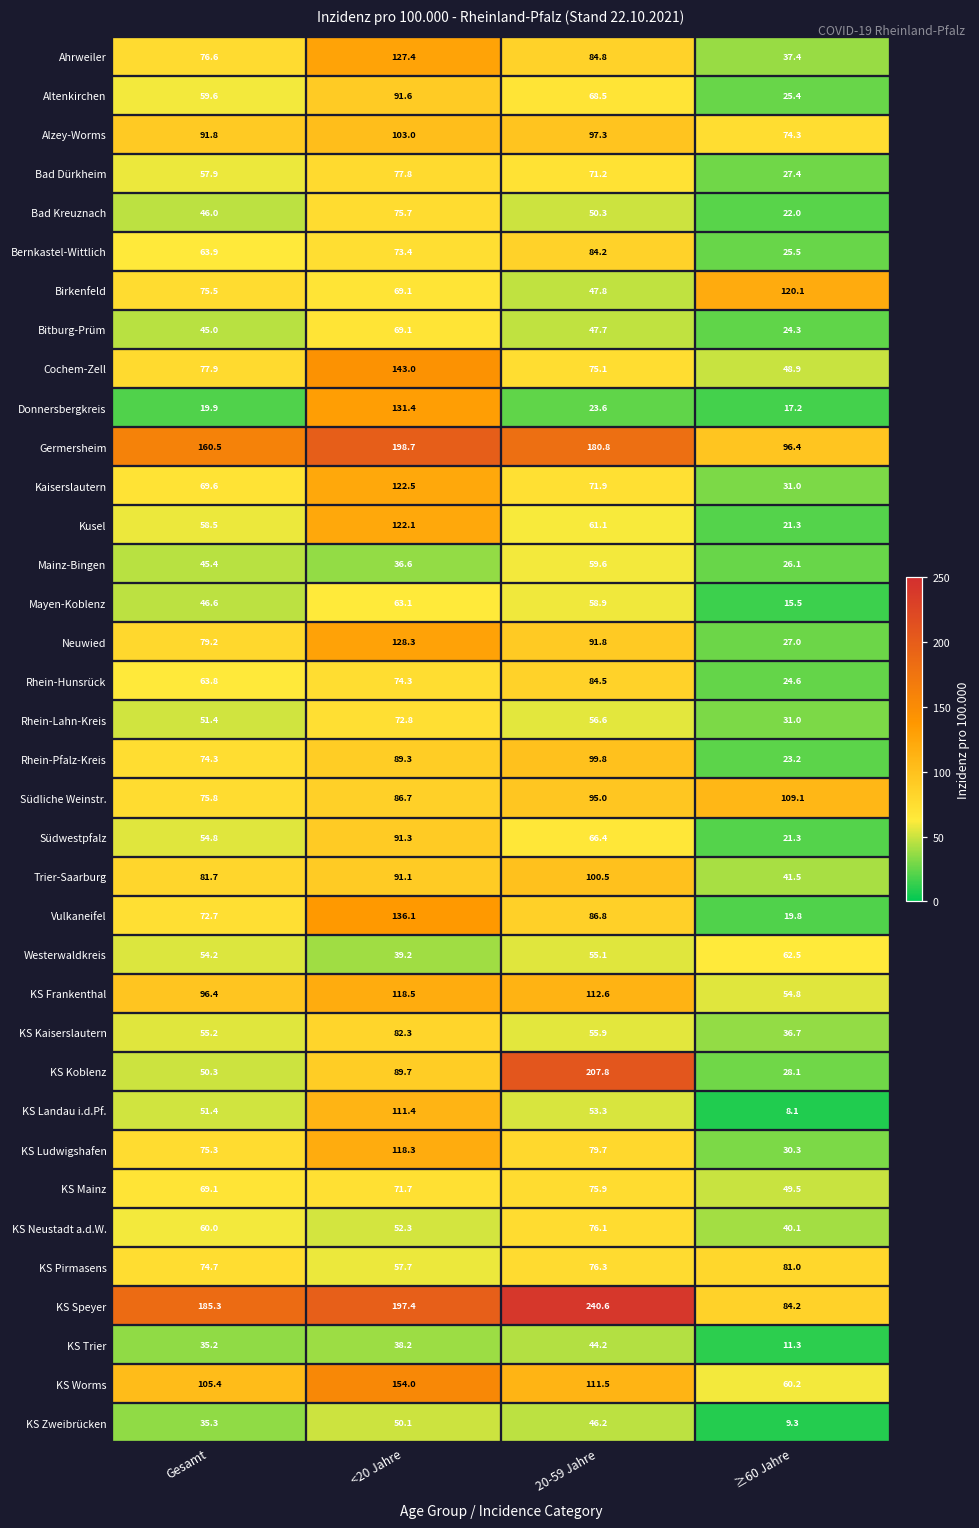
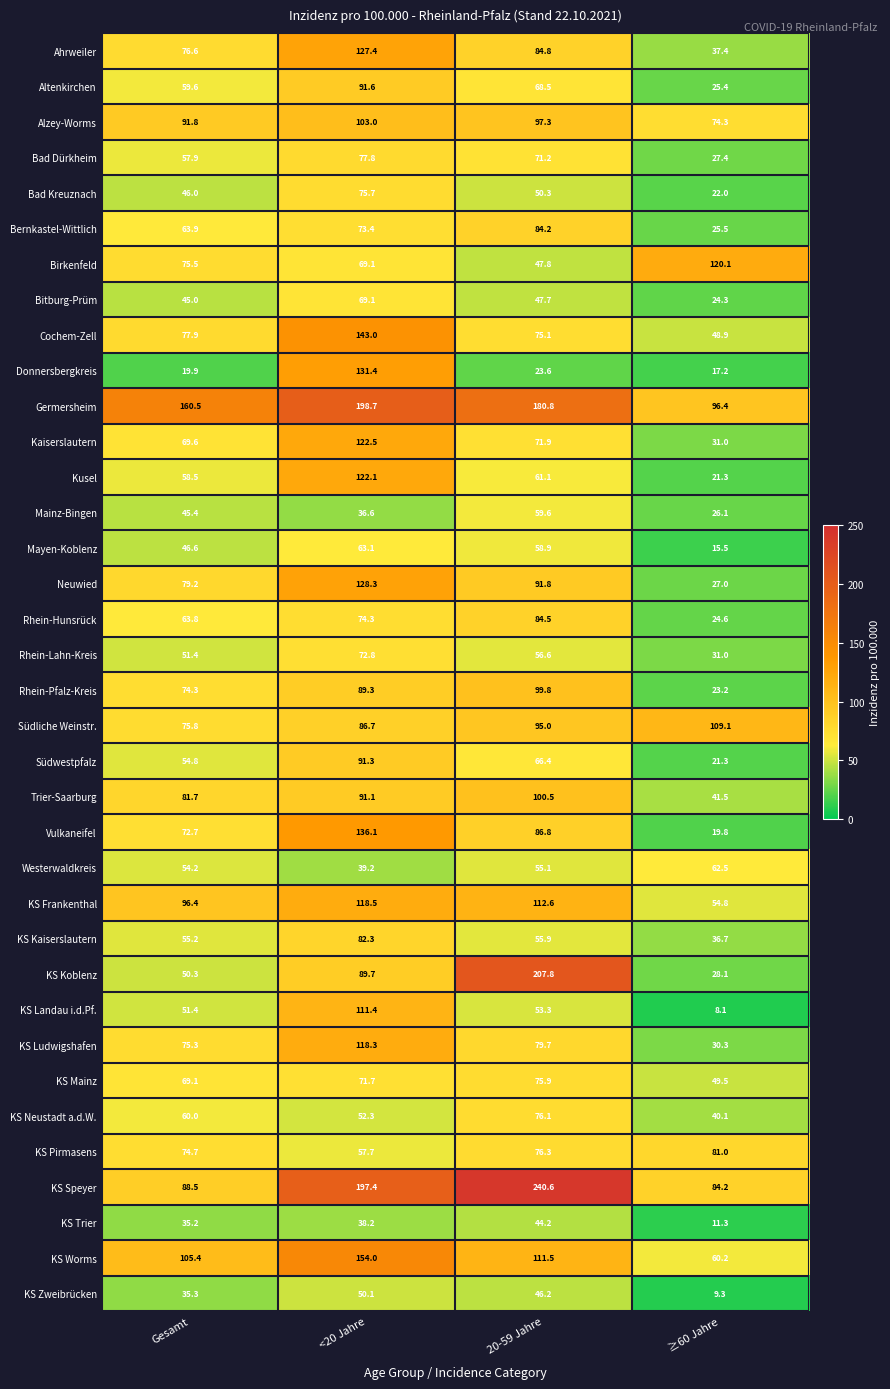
  {
    "Ahrweiler": {
      "Gesamt": 76.6,
      "<20 Jahre": 127.4,
      "20-59 Jahre": 84.8,
      "≥60 Jahre": 37.4
    },
    "Altenkirchen": {
      "Gesamt": 59.6,
      "<20 Jahre": 91.6,
      "20-59 Jahre": 68.5,
      "≥60 Jahre": 25.4
    },
    "Alzey-Worms": {
      "Gesamt": 91.8,
      "<20 Jahre": 103.0,
      "20-59 Jahre": 97.3,
      "≥60 Jahre": 74.3
    },
    "Bad Dürkheim": {
      "Gesamt": 57.9,
      "<20 Jahre": 77.8,
      "20-59 Jahre": 71.2,
      "≥60 Jahre": 27.4
    },
    "Bad Kreuznach": {
      "Gesamt": 46.0,
      "<20 Jahre": 75.7,
      "20-59 Jahre": 50.3,
      "≥60 Jahre": 22.0
    },
    "Bernkastel-Wittlich": {
      "Gesamt": 63.9,
      "<20 Jahre": 73.4,
      "20-59 Jahre": 84.2,
      "≥60 Jahre": 25.5
    },
    "Birkenfeld": {
      "Gesamt": 75.5,
      "<20 Jahre": 69.1,
      "20-59 Jahre": 47.8,
      "≥60 Jahre": 120.1
    },
    "Bitburg-Prüm": {
      "Gesamt": 45.0,
      "<20 Jahre": 69.1,
      "20-59 Jahre": 47.7,
      "≥60 Jahre": 24.3
    },
    "Cochem-Zell": {
      "Gesamt": 77.9,
      "<20 Jahre": 143.0,
      "20-59 Jahre": 75.1,
      "≥60 Jahre": 48.9
    },
    "Donnersbergkreis": {
      "Gesamt": 19.9,
      "<20 Jahre": 131.4,
      "20-59 Jahre": 23.6,
      "≥60 Jahre": 17.2
    },
    "Germersheim": {
      "Gesamt": 160.5,
      "<20 Jahre": 198.7,
      "20-59 Jahre": 180.8,
      "≥60 Jahre": 96.4
    },
    "Kaiserslautern": {
      "Gesamt": 69.6,
      "<20 Jahre": 122.5,
      "20-59 Jahre": 71.9,
      "≥60 Jahre": 31.0
    },
    "Kusel": {
      "Gesamt": 58.5,
      "<20 Jahre": 122.1,
      "20-59 Jahre": 61.1,
      "≥60 Jahre": 21.3
    },
    "Mainz-Bingen": {
      "Gesamt": 45.4,
      "<20 Jahre": 36.6,
      "20-59 Jahre": 59.6,
      "≥60 Jahre": 26.1
    },
    "Mayen-Koblenz": {
      "Gesamt": 46.6,
      "<20 Jahre": 63.1,
      "20-59 Jahre": 58.9,
      "≥60 Jahre": 15.5
    },
    "Neuwied": {
      "Gesamt": 79.2,
      "<20 Jahre": 128.3,
      "20-59 Jahre": 91.8,
      "≥60 Jahre": 27.0
    },
    "Rhein-Hunsrück": {
      "Gesamt": 63.8,
      "<20 Jahre": 74.3,
      "20-59 Jahre": 84.5,
      "≥60 Jahre": 24.6
    },
    "Rhein-Lahn-Kreis": {
      "Gesamt": 51.4,
      "<20 Jahre": 72.8,
      "20-59 Jahre": 56.6,
      "≥60 Jahre": 31.0
    },
    "Rhein-Pfalz-Kreis": {
      "Gesamt": 74.3,
      "<20 Jahre": 89.3,
      "20-59 Jahre": 99.8,
      "≥60 Jahre": 23.2
    },
    "Südliche Weinstr.": {
      "Gesamt": 75.8,
      "<20 Jahre": 86.7,
      "20-59 Jahre": 95.0,
      "≥60 Jahre": 109.1
    },
    "Südwestpfalz": {
      "Gesamt": 54.8,
      "<20 Jahre": 91.3,
      "20-59 Jahre": 66.4,
      "≥60 Jahre": 21.3
    },
    "Trier-Saarburg": {
      "Gesamt": 81.7,
      "<20 Jahre": 91.1,
      "20-59 Jahre": 100.5,
      "≥60 Jahre": 41.5
    },
    "Vulkaneifel": {
      "Gesamt": 72.7,
      "<20 Jahre": 136.1,
      "20-59 Jahre": 86.8,
      "≥60 Jahre": 19.8
    },
    "Westerwaldkreis": {
      "Gesamt": 54.2,
      "<20 Jahre": 39.2,
      "20-59 Jahre": 55.1,
      "≥60 Jahre": 62.5
    },
    "KS Frankenthal": {
      "Gesamt": 96.4,
      "<20 Jahre": 118.5,
      "20-59 Jahre": 112.6,
      "≥60 Jahre": 54.8
    },
    "KS Kaiserslautern": {
      "Gesamt": 55.2,
      "<20 Jahre": 82.3,
      "20-59 Jahre": 55.9,
      "≥60 Jahre": 36.7
    },
    "KS Koblenz": {
      "Gesamt": 50.3,
      "<20 Jahre": 89.7,
      "20-59 Jahre": 207.8,
      "≥60 Jahre": 28.1
    },
    "KS Landau i.d.Pf.": {
      "Gesamt": 51.4,
      "<20 Jahre": 111.4,
      "20-59 Jahre": 53.3,
      "≥60 Jahre": 8.1
    },
    "KS Ludwigshafen": {
      "Gesamt": 75.3,
      "<20 Jahre": 118.3,
      "20-59 Jahre": 79.7,
      "≥60 Jahre": 30.3
    },
    "KS Mainz": {
      "Gesamt": 69.1,
      "<20 Jahre": 71.7,
      "20-59 Jahre": 75.9,
      "≥60 Jahre": 49.5
    },
    "KS Neustadt a.d.W.": {
      "Gesamt": 60.0,
      "<20 Jahre": 52.3,
      "20-59 Jahre": 76.1,
      "≥60 Jahre": 40.1
    },
    "KS Pirmasens": {
      "Gesamt": 74.7,
      "<20 Jahre": 57.7,
      "20-59 Jahre": 76.3,
      "≥60 Jahre": 81.0
    },
    "KS Speyer": {
-     "Gesamt": 185.3,
+     "Gesamt": 88.5,
      "<20 Jahre": 197.4,
      "20-59 Jahre": 240.6,
      "≥60 Jahre": 84.2
    },
    "KS Trier": {
      "Gesamt": 35.2,
      "<20 Jahre": 38.2,
      "20-59 Jahre": 44.2,
      "≥60 Jahre": 11.3
    },
    "KS Worms": {
      "Gesamt": 105.4,
      "<20 Jahre": 154.0,
      "20-59 Jahre": 111.5,
      "≥60 Jahre": 60.2
    },
    "KS Zweibrücken": {
      "Gesamt": 35.3,
      "<20 Jahre": 50.1,
      "20-59 Jahre": 46.2,
      "≥60 Jahre": 9.3
    }
  }
